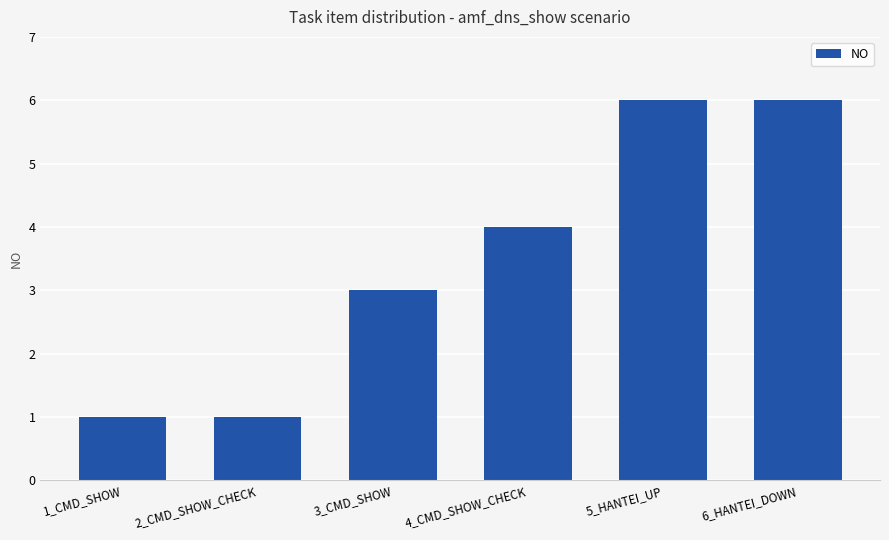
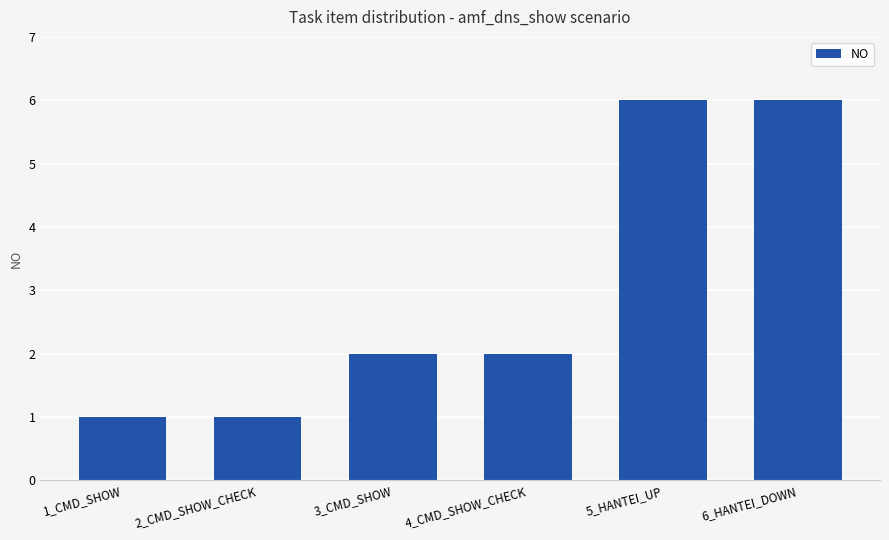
  {
    "1_CMD_SHOW": 1,
    "2_CMD_SHOW_CHECK": 1,
-   "3_CMD_SHOW": 3,
-   "4_CMD_SHOW_CHECK": 4,
+   "3_CMD_SHOW": 2,
+   "4_CMD_SHOW_CHECK": 2,
    "5_HANTEI_UP": 6,
    "6_HANTEI_DOWN": 6
  }
